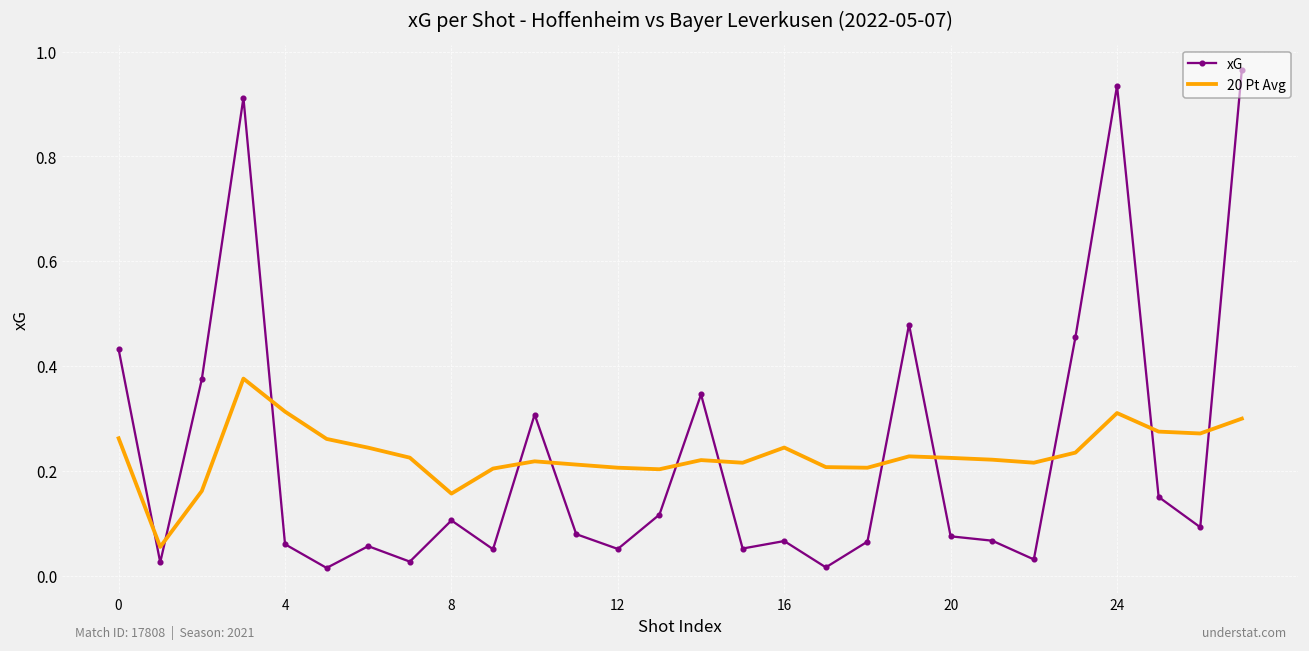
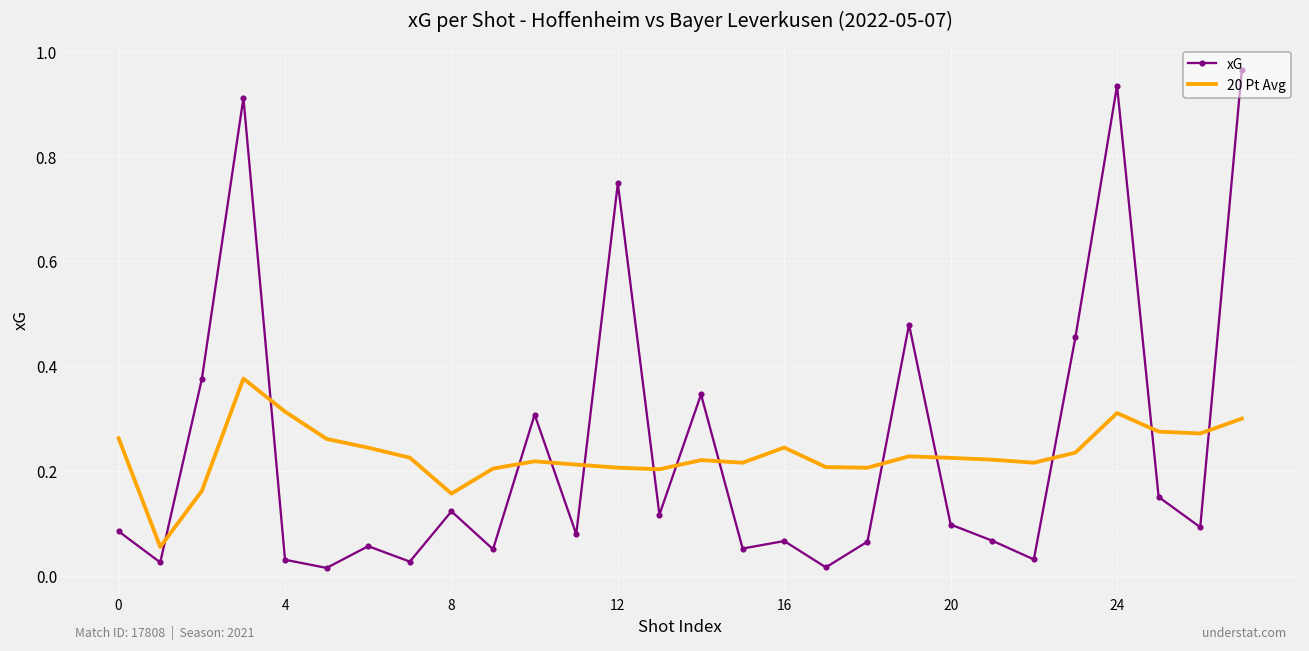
  {
    "xG": {
-     "0": 0.43,
-     "4": 0.06,
-     "8": 0.11,
-     "12": 0.05,
+     "0": 0.08,
+     "4": 0.03,
+     "8": 0.12,
+     "12": 0.75,
      "16": 0.07,
-     "20": 0.08,
+     "20": 0.10,
      "24": 0.93
    },
    "20 Pt Avg": {
      "0": 0.26,
      "4": 0.31,
      "8": 0.16,
      "12": 0.21,
      "16": 0.24,
      "20": 0.22,
      "24": 0.31
    }
  }
